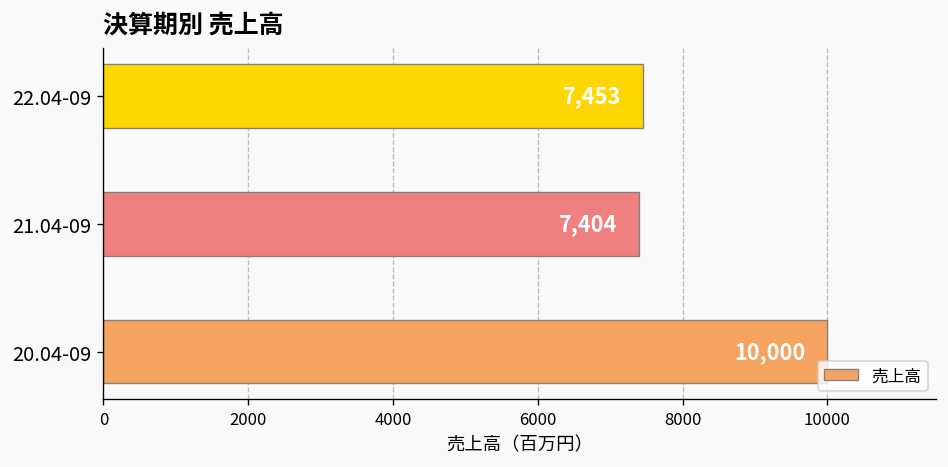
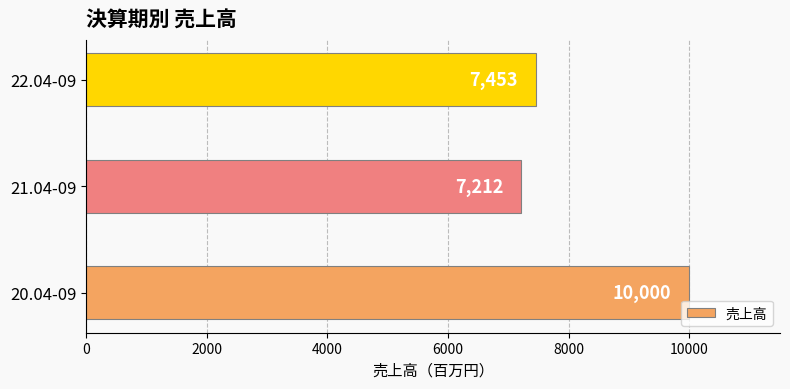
  {
    "22.04-09": "7,453",
-   "21.04-09": "7,404",
+   "21.04-09": "7,212",
    "20.04-09": "10,000"
  }
